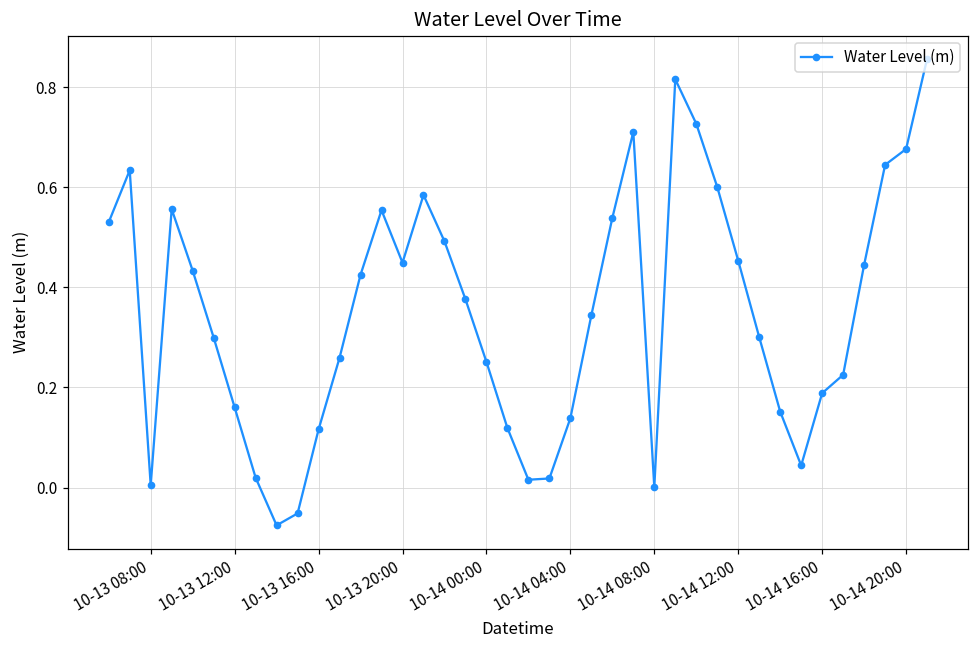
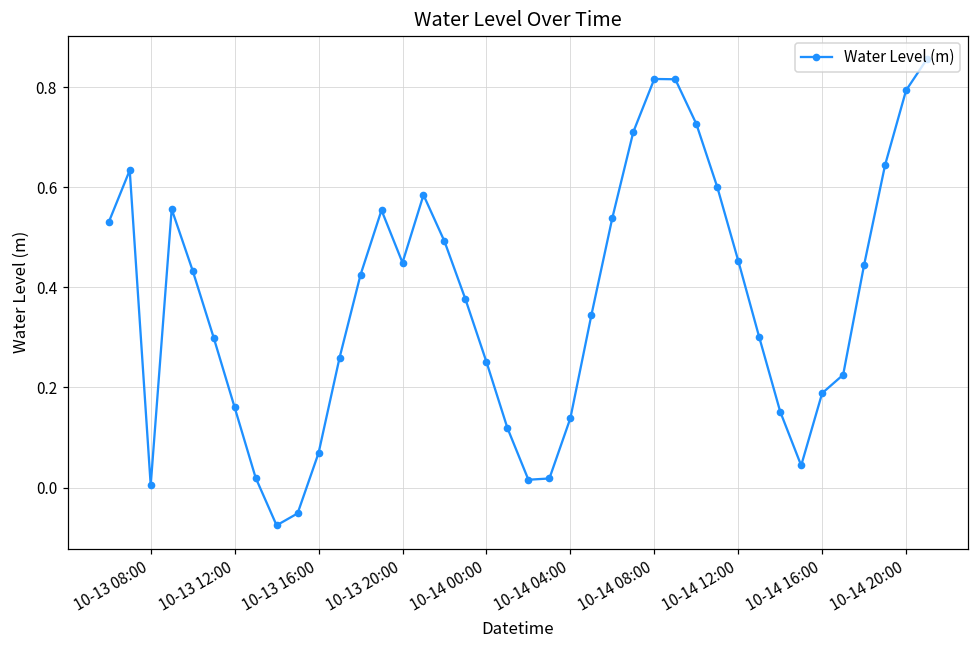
  {
    "10-13 08:00": 0.00,
    "10-13 12:00": 0.16,
-   "10-13 16:00": 0.12,
+   "10-13 16:00": 0.07,
    "10-13 20:00": 0.45,
    "10-14 00:00": 0.25,
    "10-14 04:00": 0.14,
-   "10-14 08:00": 0.00,
+   "10-14 08:00": 0.82,
    "10-14 12:00": 0.45,
    "10-14 16:00": 0.19,
-   "10-14 20:00": 0.68
+   "10-14 20:00": 0.79
  }
